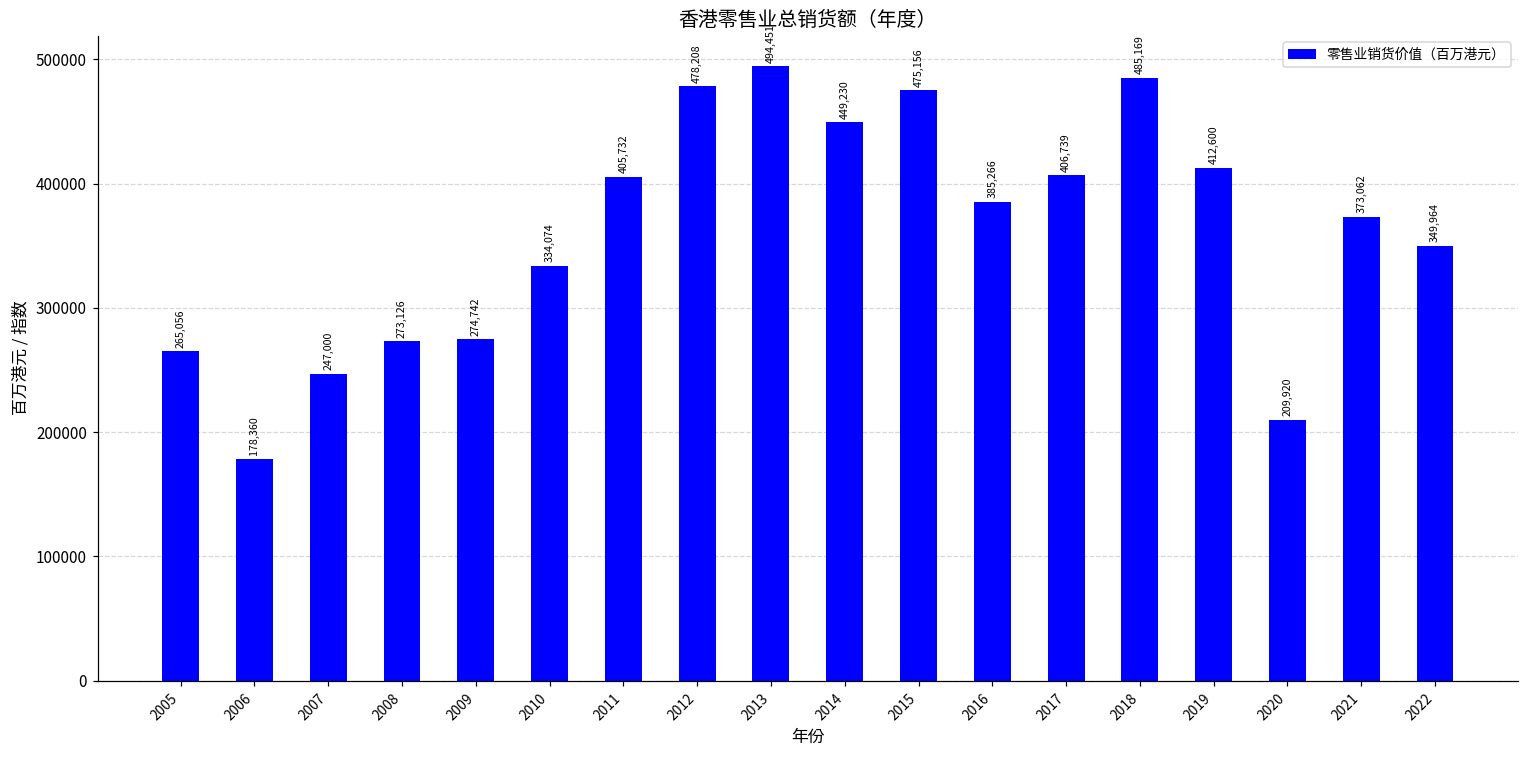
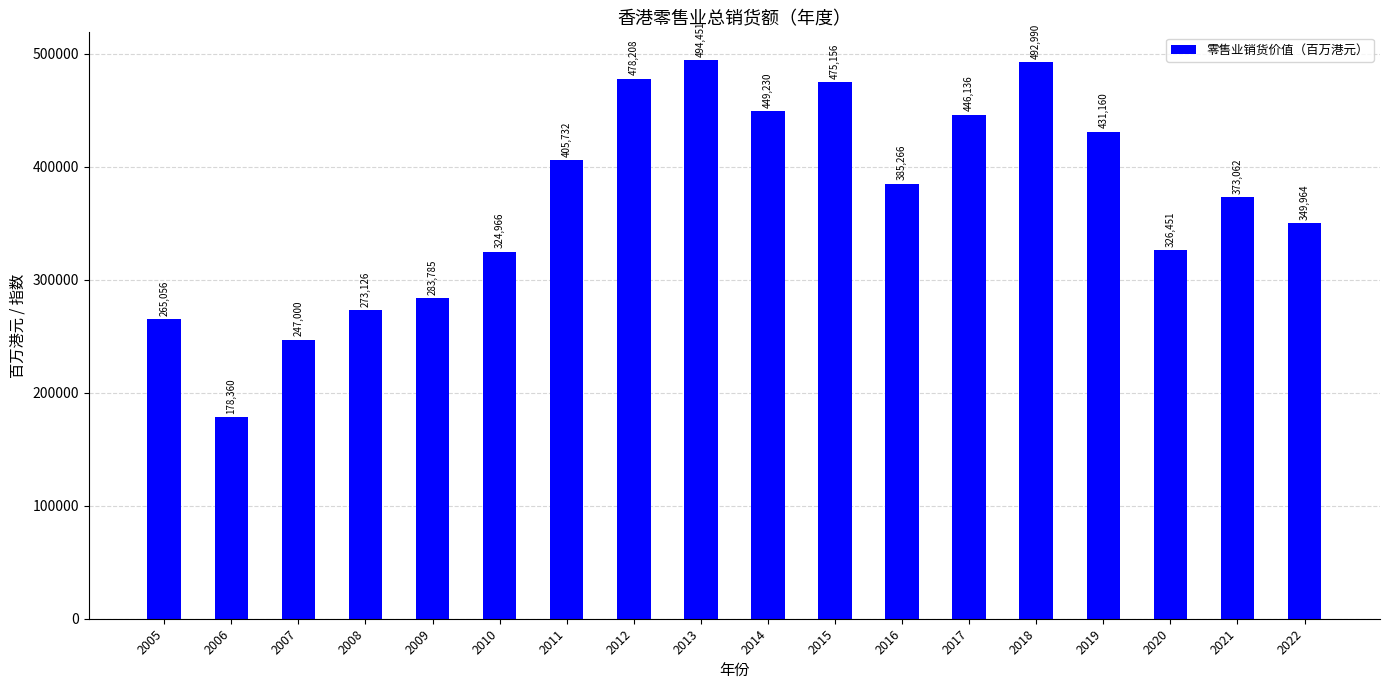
  {
    "2005": "265,056",
    "2006": "178,360",
    "2007": "247,000",
    "2008": "273,126",
-   "2009": "274,742",
-   "2010": "334,074",
+   "2009": "283,785",
+   "2010": "324,966",
    "2011": "405,732",
    "2012": "478,208",
    "2013": "494,451",
    "2014": "449,230",
    "2015": "475,156",
    "2016": "385,266",
-   "2017": "406,739",
-   "2018": "485,169",
-   "2019": "412,600",
-   "2020": "209,920",
+   "2017": "446,136",
+   "2018": "492,990",
+   "2019": "431,160",
+   "2020": "326,451",
    "2021": "373,062",
    "2022": "349,964"
  }
